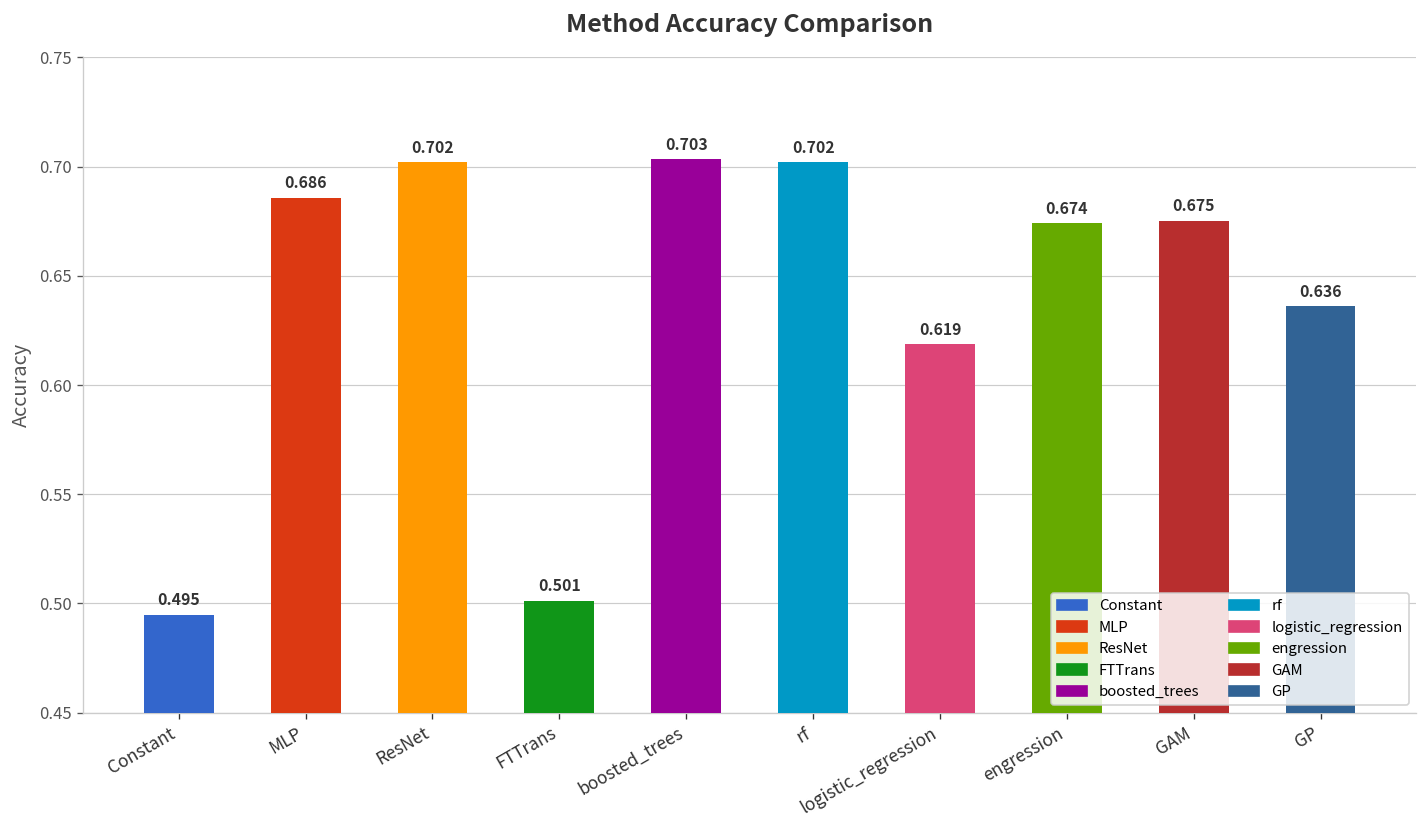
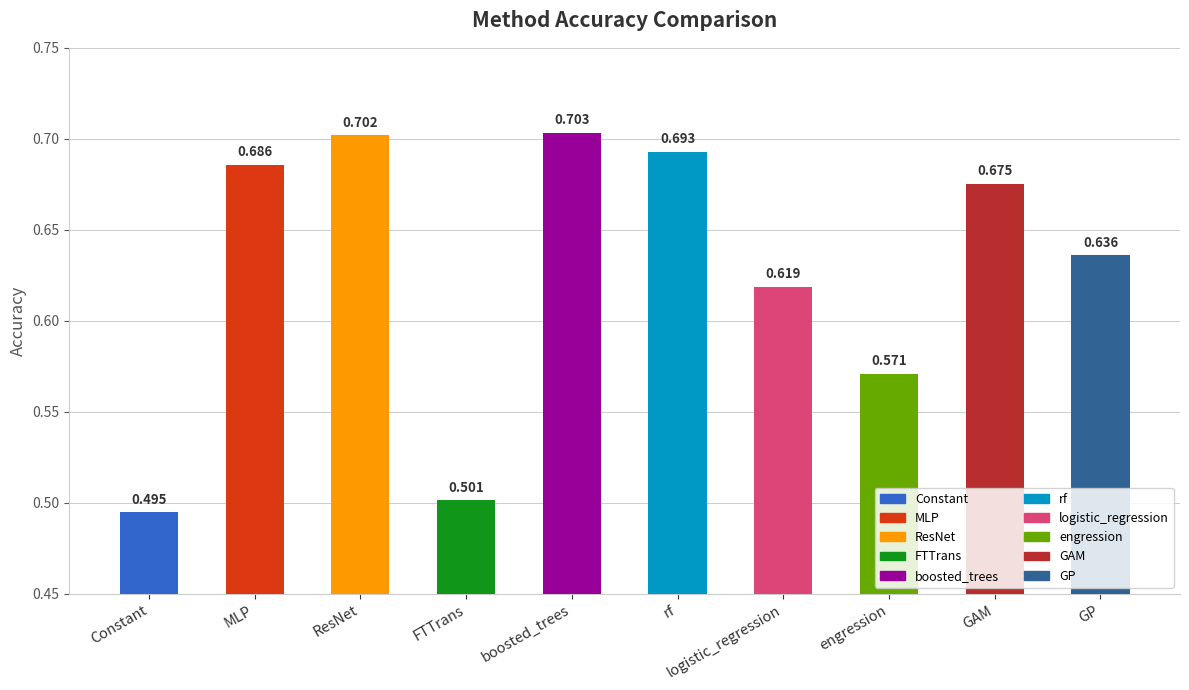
  {
    "Constant": 0.495,
    "MLP": 0.686,
    "ResNet": 0.702,
    "FTTrans": 0.501,
    "boosted_trees": 0.703,
-   "rf": 0.702,
+   "rf": 0.693,
    "logistic_regression": 0.619,
-   "engression": 0.674,
+   "engression": 0.571,
    "GAM": 0.675,
    "GP": 0.636
  }
